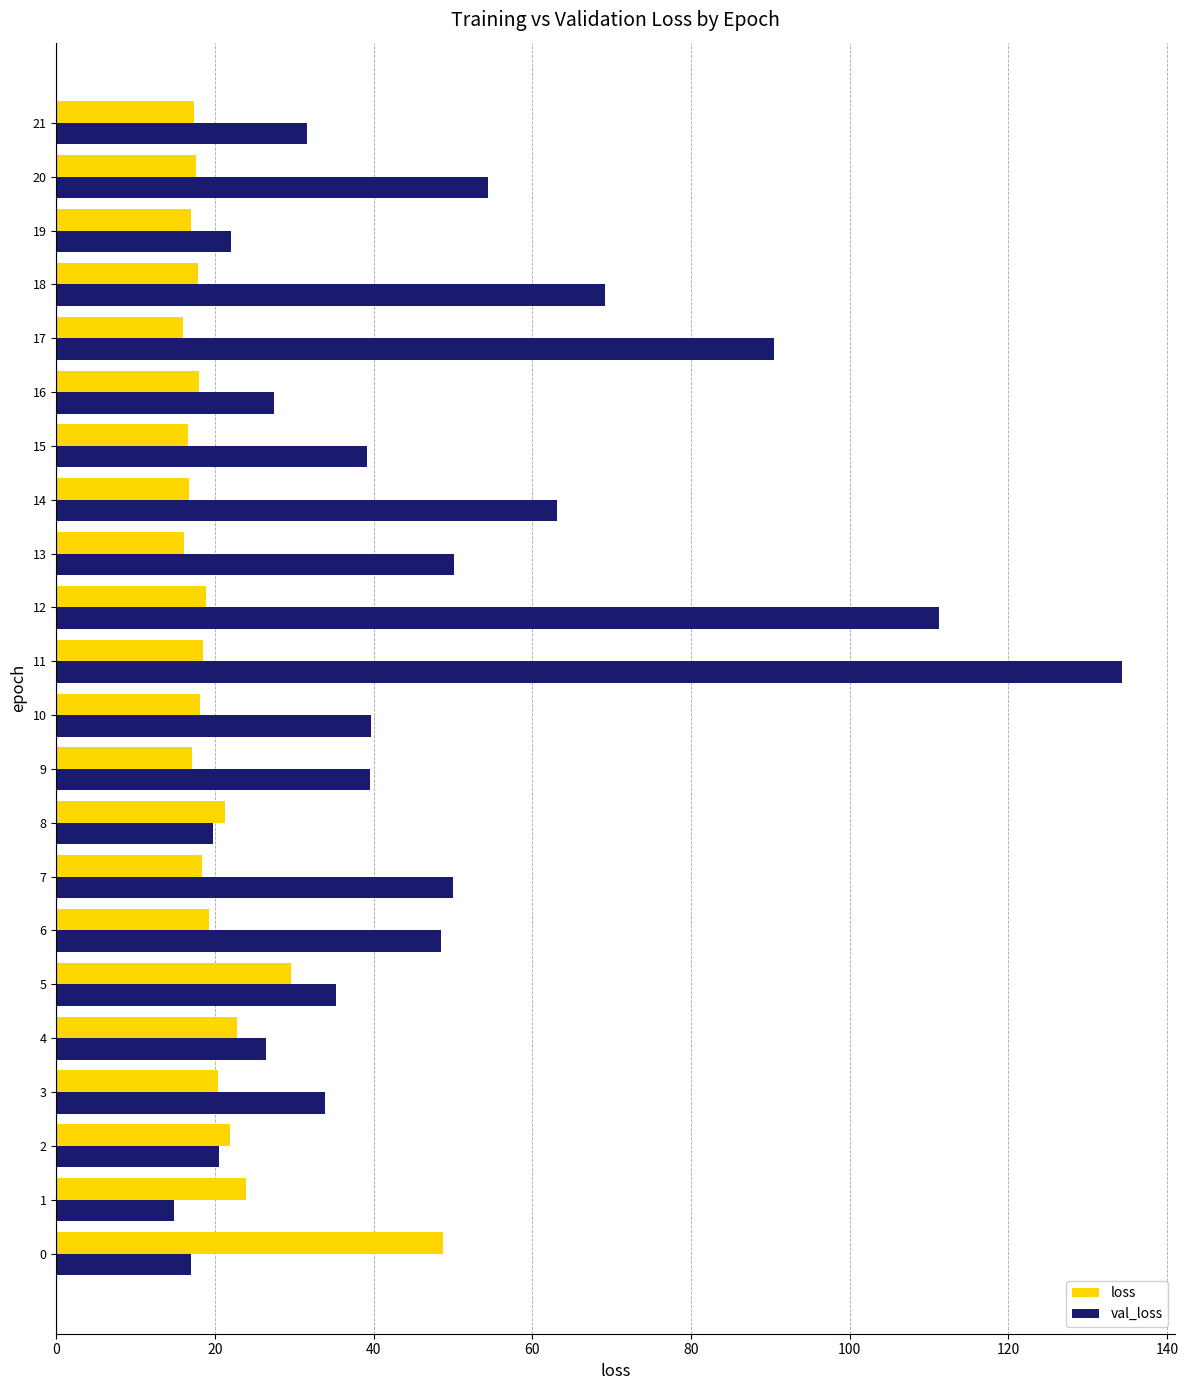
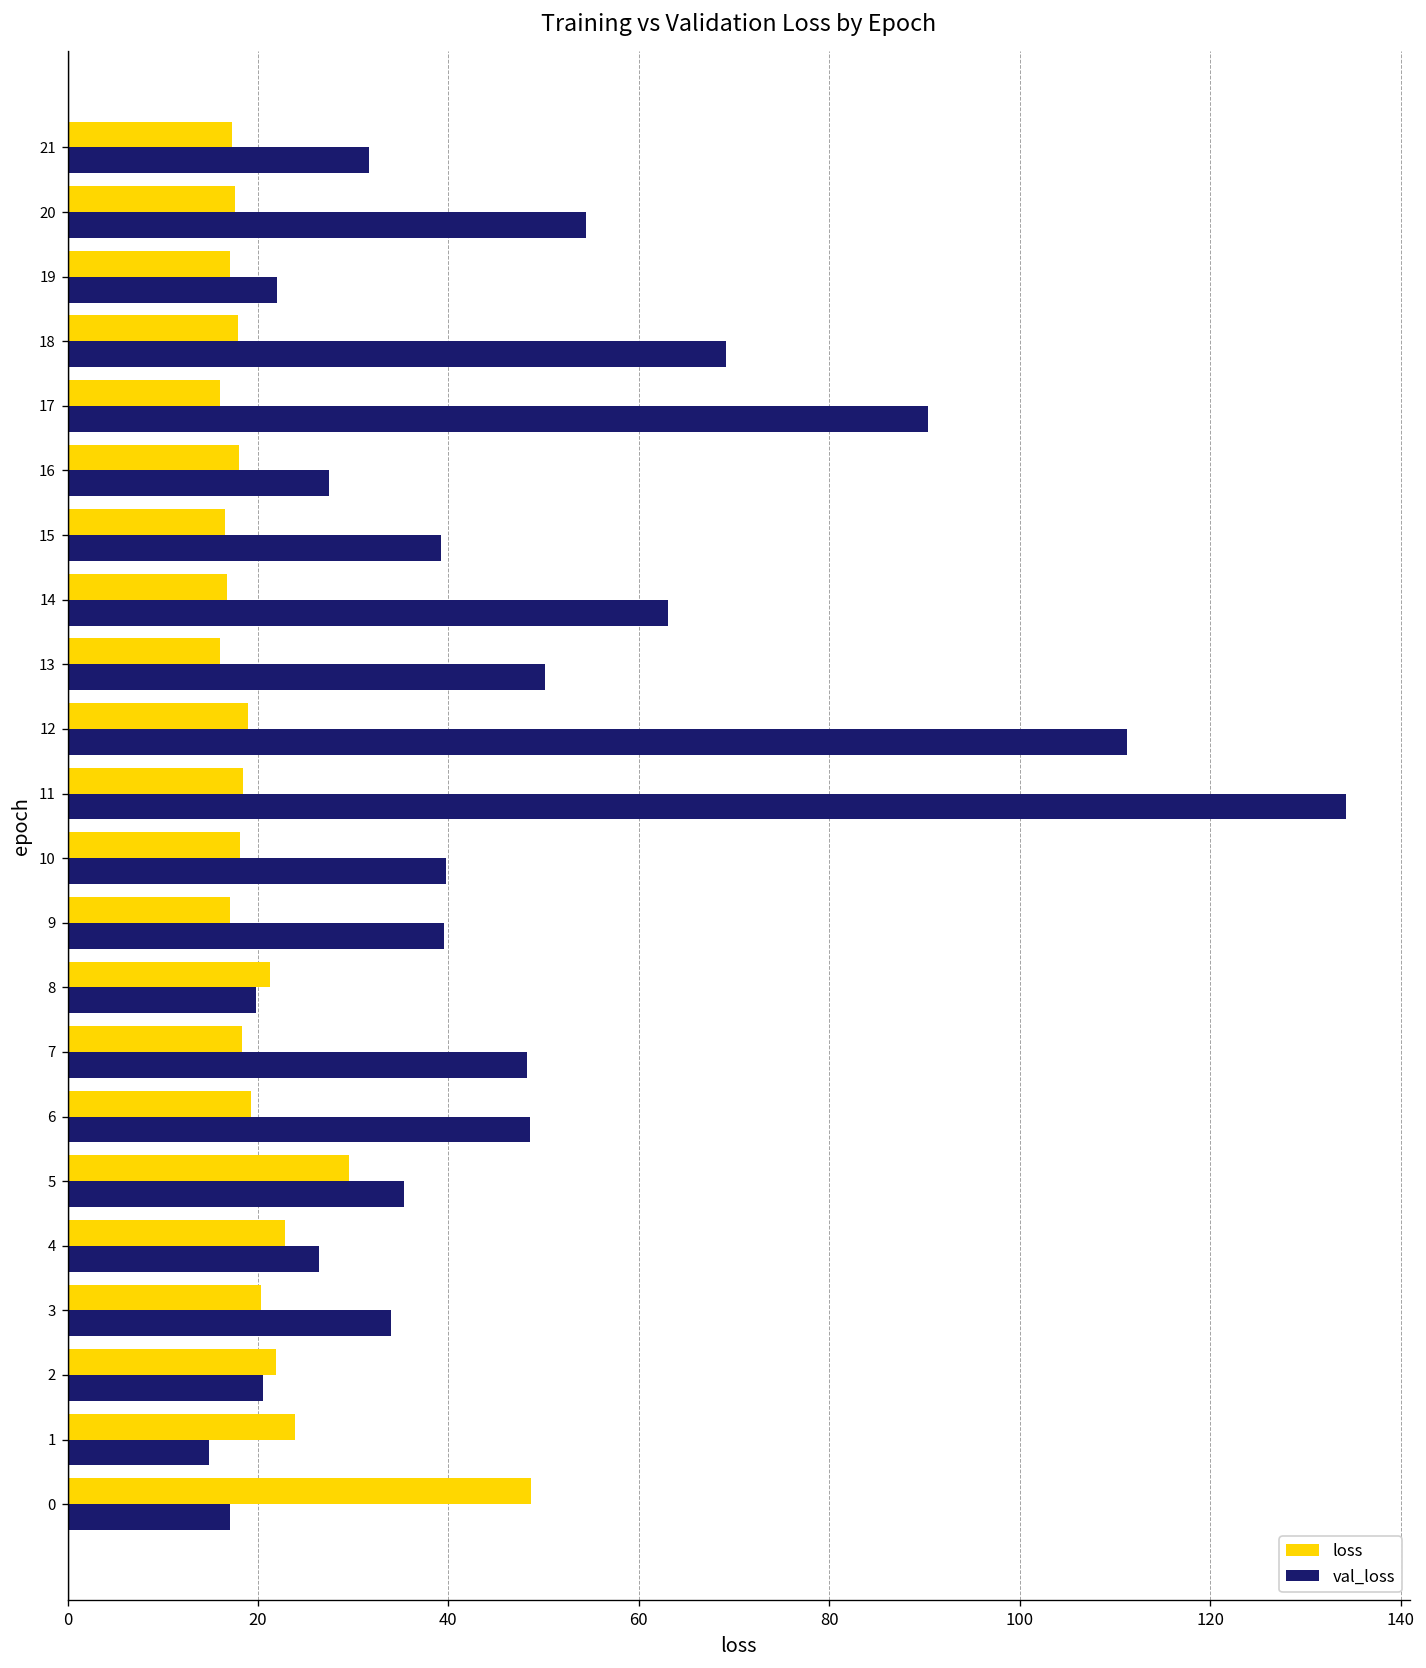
  {
    "loss": {
      "21": 17,
      "20": 18,
      "19": 17,
      "18": 18,
      "17": 16,
      "16": 18,
      "15": 17,
      "14": 17,
      "13": 16,
      "12": 19,
      "11": 18,
      "10": 18,
      "9": 17,
      "8": 21,
      "7": 18,
      "6": 19,
      "5": 30,
      "4": 23,
      "3": 20,
      "2": 22,
      "1": 24,
      "0": 49
    },
    "val_loss": {
      "21": 32,
      "20": 54,
      "19": 22,
      "18": 69,
      "17": 90,
      "16": 27,
      "15": 39,
      "14": 63,
      "13": 50,
      "12": 111,
      "11": 134,
      "10": 40,
      "9": 40,
      "8": 20,
-     "7": 50,
+     "7": 48,
      "6": 49,
      "5": 35,
      "4": 26,
      "3": 34,
      "2": 21,
      "1": 15,
      "0": 17
    }
  }
